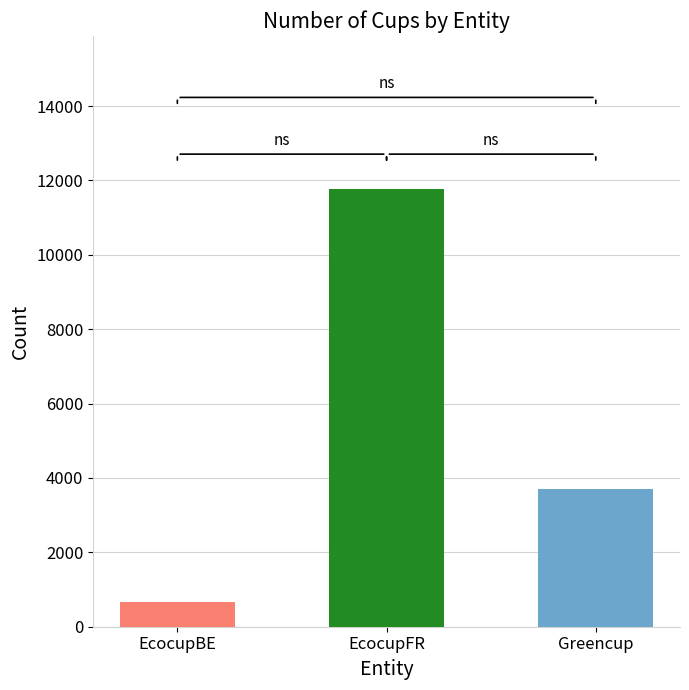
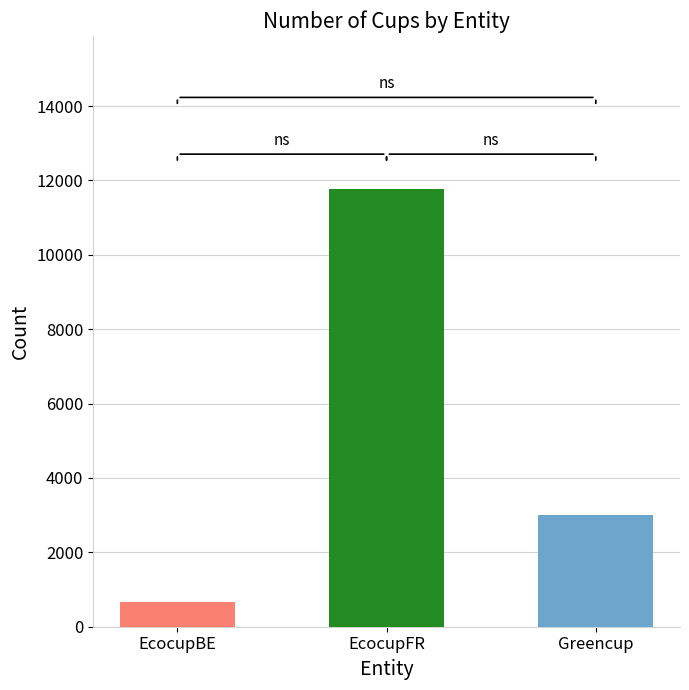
  {
    "EcocupBE": 700,
    "EcocupFR": 11800,
-   "Greencup": 3700
+   "Greencup": 3000
  }
